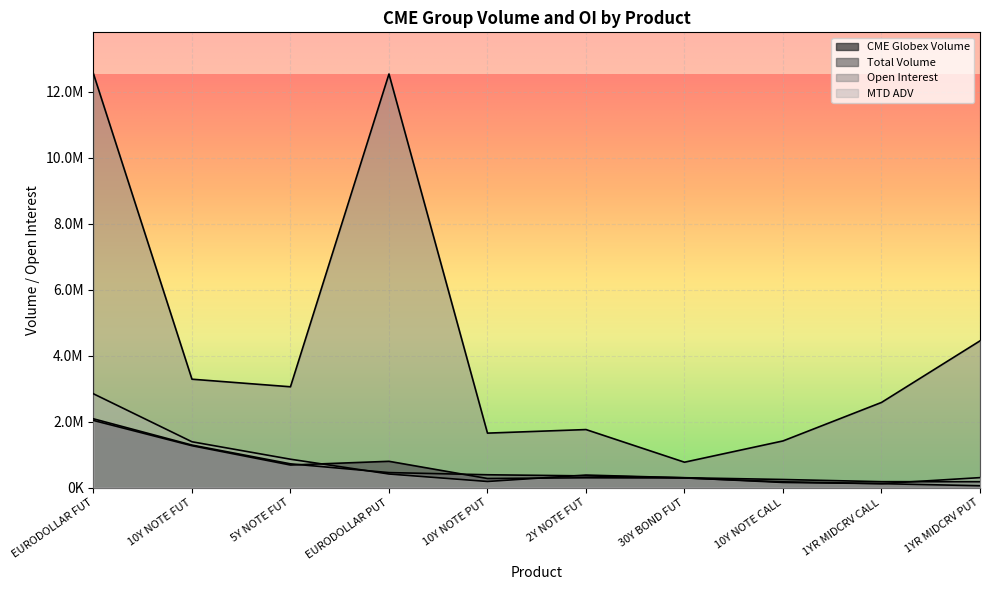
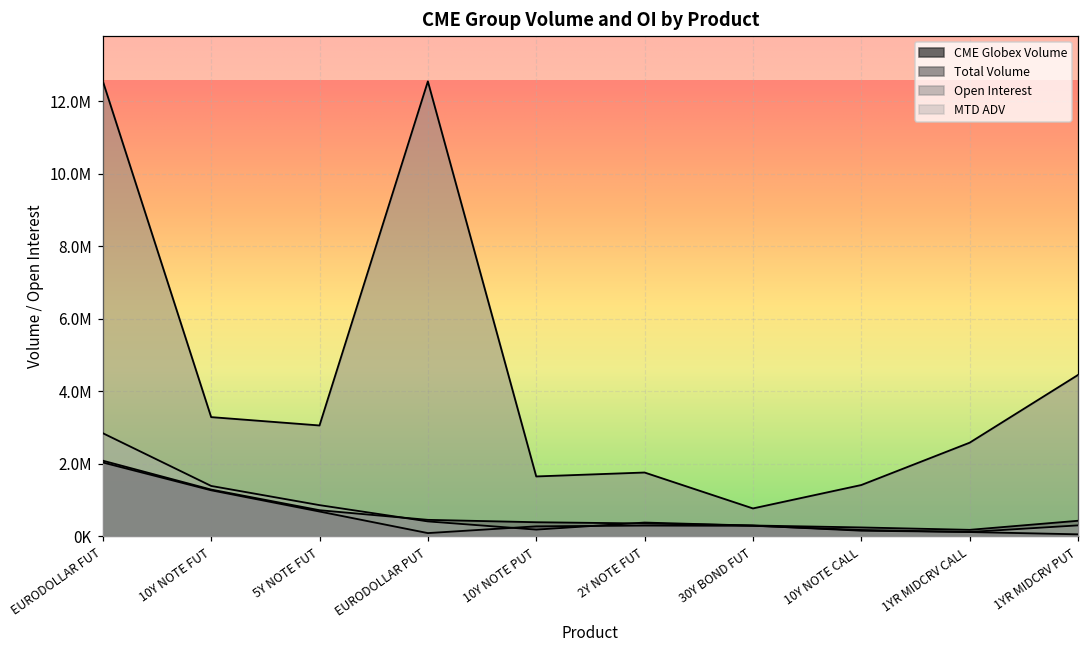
  {
    "CME Globex Volume": {
-     "EURODOLLAR PUT": 800000,
+     "EURODOLLAR PUT": 100000,
      "10Y NOTE PUT": 300000,
      "1YR MIDCRV PUT": 100000
    },
    "Total Volume": {
      "10Y NOTE PUT": 400000,
-     "1YR MIDCRV PUT": 200000
+     "1YR MIDCRV PUT": 400000
    }
  }
